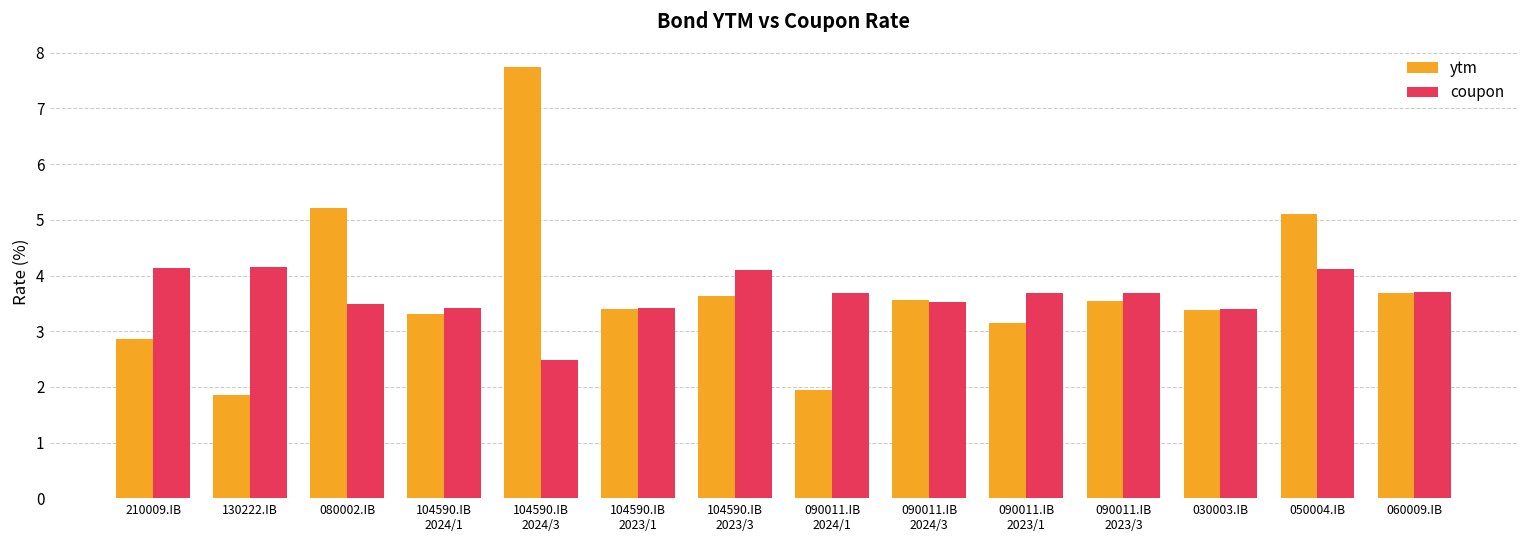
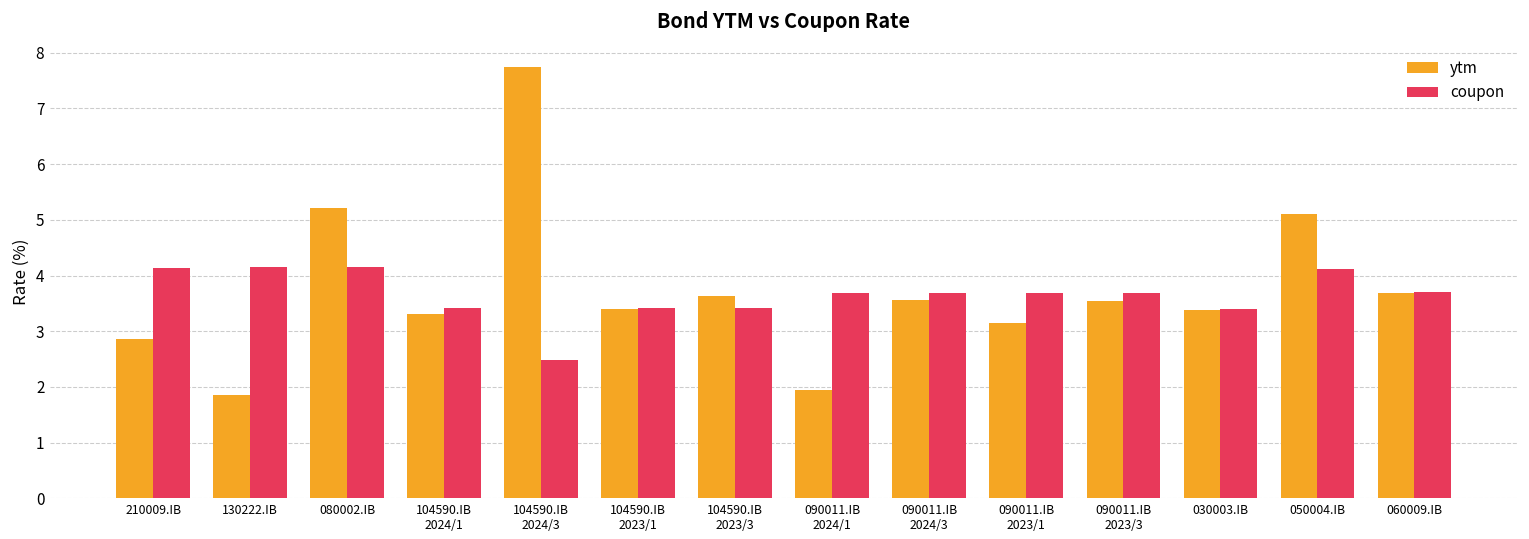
  {
    "ytm": {
      "210009.IB": 2.9,
      "130222.IB": 1.9,
      "080002.IB": 5.2,
      "104590.IB 2024/1": 3.3,
      "104590.IB 2024/3": 7.7,
      "104590.IB 2023/1": 3.4,
      "104590.IB 2023/3": 3.6,
      "090011.IB 2024/1": 1.9,
      "090011.IB 2024/3": 3.6,
      "090011.IB 2023/1": 3.2,
      "090011.IB 2023/3": 3.5,
      "030003.IB": 3.4,
      "050004.IB": 5.1,
      "060009.IB": 3.7
    },
    "coupon": {
      "210009.IB": 4.1,
      "130222.IB": 4.2,
-     "080002.IB": 3.5,
+     "080002.IB": 4.2,
      "104590.IB 2024/1": 3.4,
      "104590.IB 2024/3": 2.5,
      "104590.IB 2023/1": 3.4,
-     "104590.IB 2023/3": 4.1,
+     "104590.IB 2023/3": 3.4,
      "090011.IB 2024/1": 3.7,
-     "090011.IB 2024/3": 3.5,
+     "090011.IB 2024/3": 3.7,
      "090011.IB 2023/1": 3.7,
      "090011.IB 2023/3": 3.7,
      "030003.IB": 3.4,
      "050004.IB": 4.1,
      "060009.IB": 3.7
    }
  }
